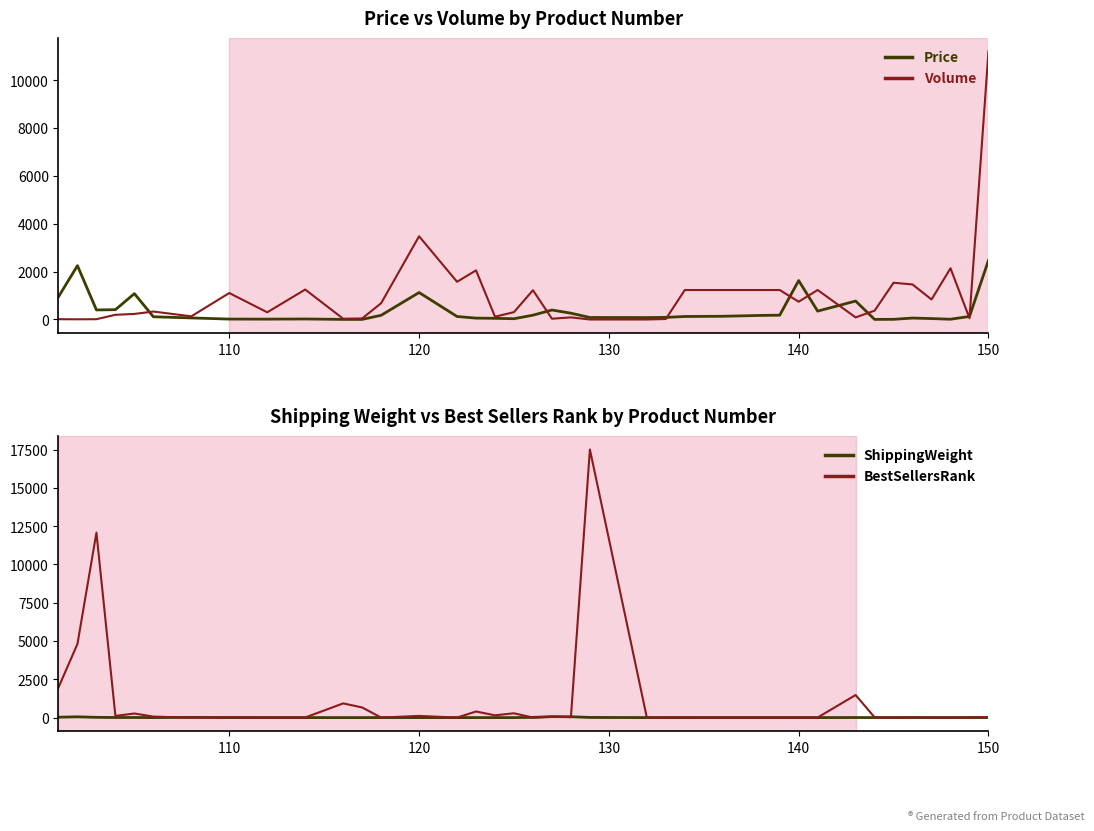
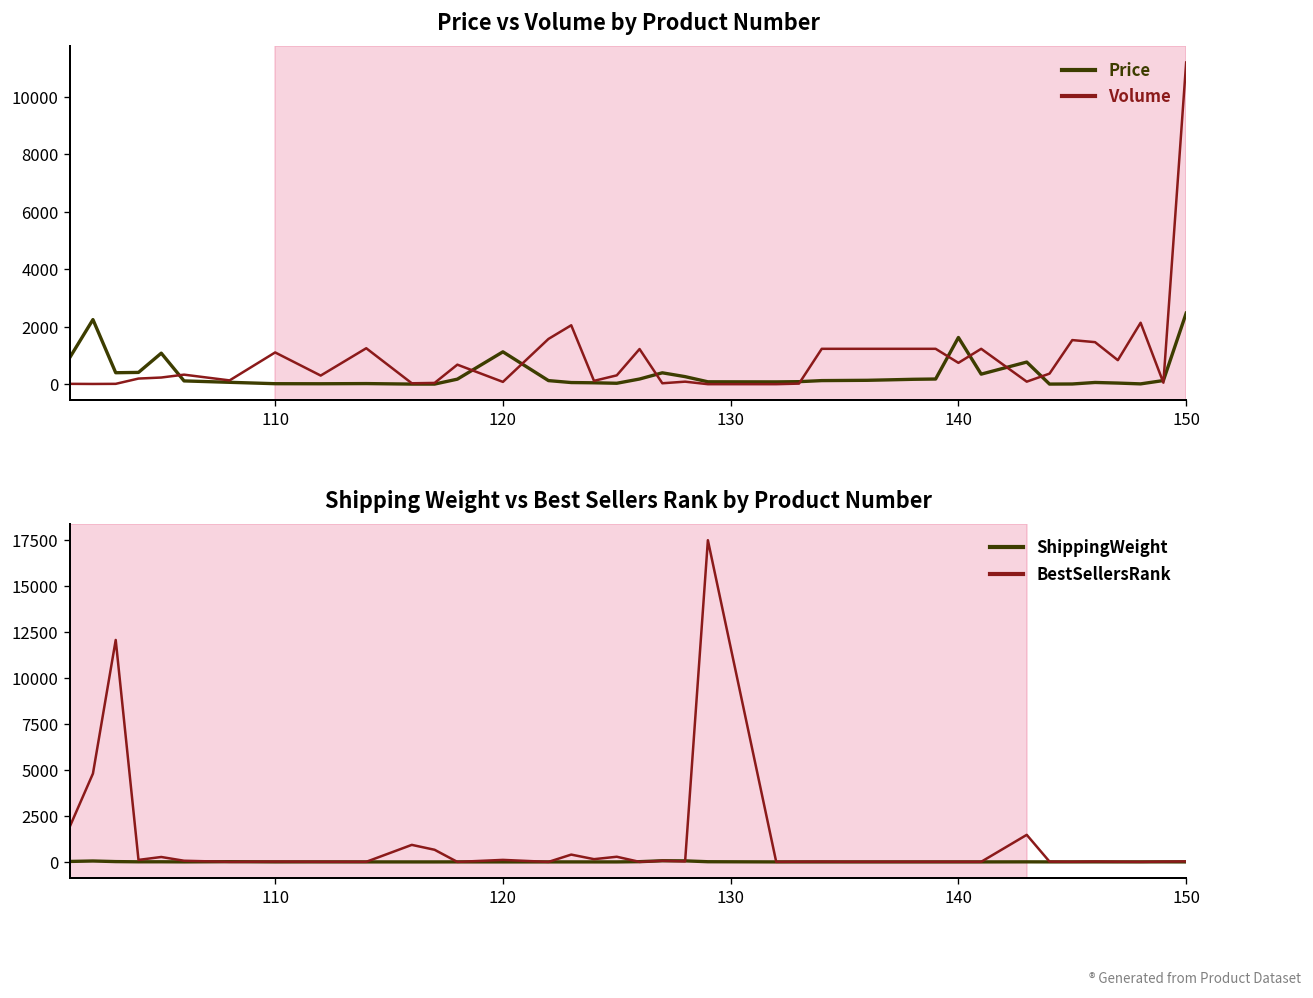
  {
    "Price vs Volume by Product Number": {
      "Price": {
        "110": 0,
        "120": 1100,
        "140": 1600,
        "150": 2500
      },
      "Volume": {
        "110": 1100,
-       "120": 3500,
+       "120": 100,
        "140": 700,
        "150": 11200
      }
    }
  }
